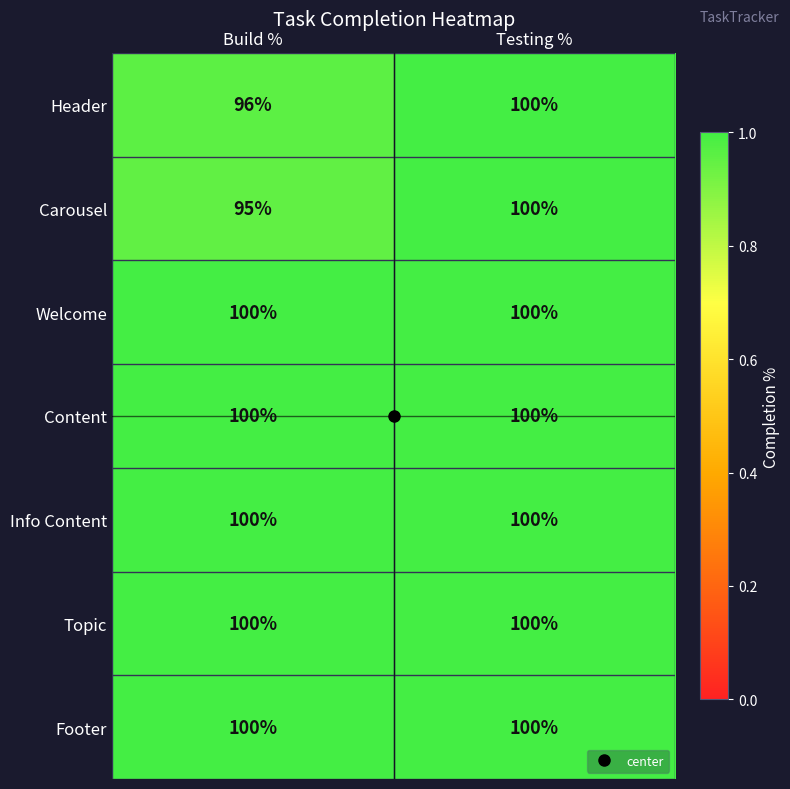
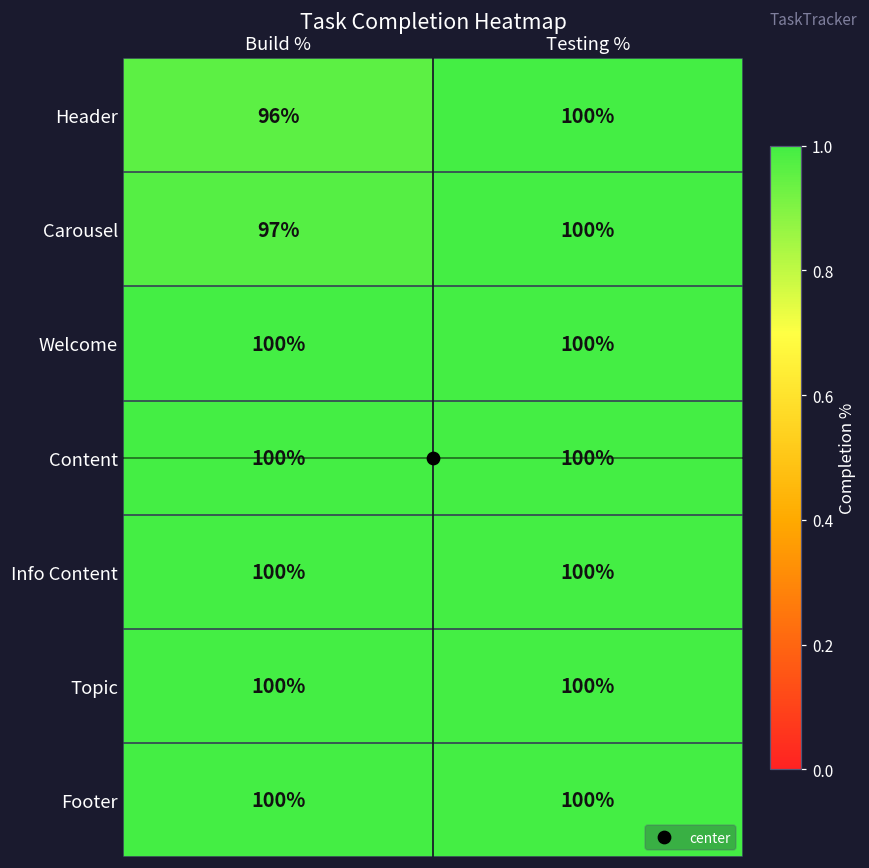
  {
    "Header": {
      "Build %": "96%",
      "Testing %": "100%"
    },
    "Carousel": {
-     "Build %": "95%",
+     "Build %": "97%",
      "Testing %": "100%"
    },
    "Welcome": {
      "Build %": "100%",
      "Testing %": "100%"
    },
    "Content": {
      "Build %": "100%",
      "Testing %": "100%"
    },
    "Info Content": {
      "Build %": "100%",
      "Testing %": "100%"
    },
    "Topic": {
      "Build %": "100%",
      "Testing %": "100%"
    },
    "Footer": {
      "Build %": "100%",
      "Testing %": "100%"
    }
  }
